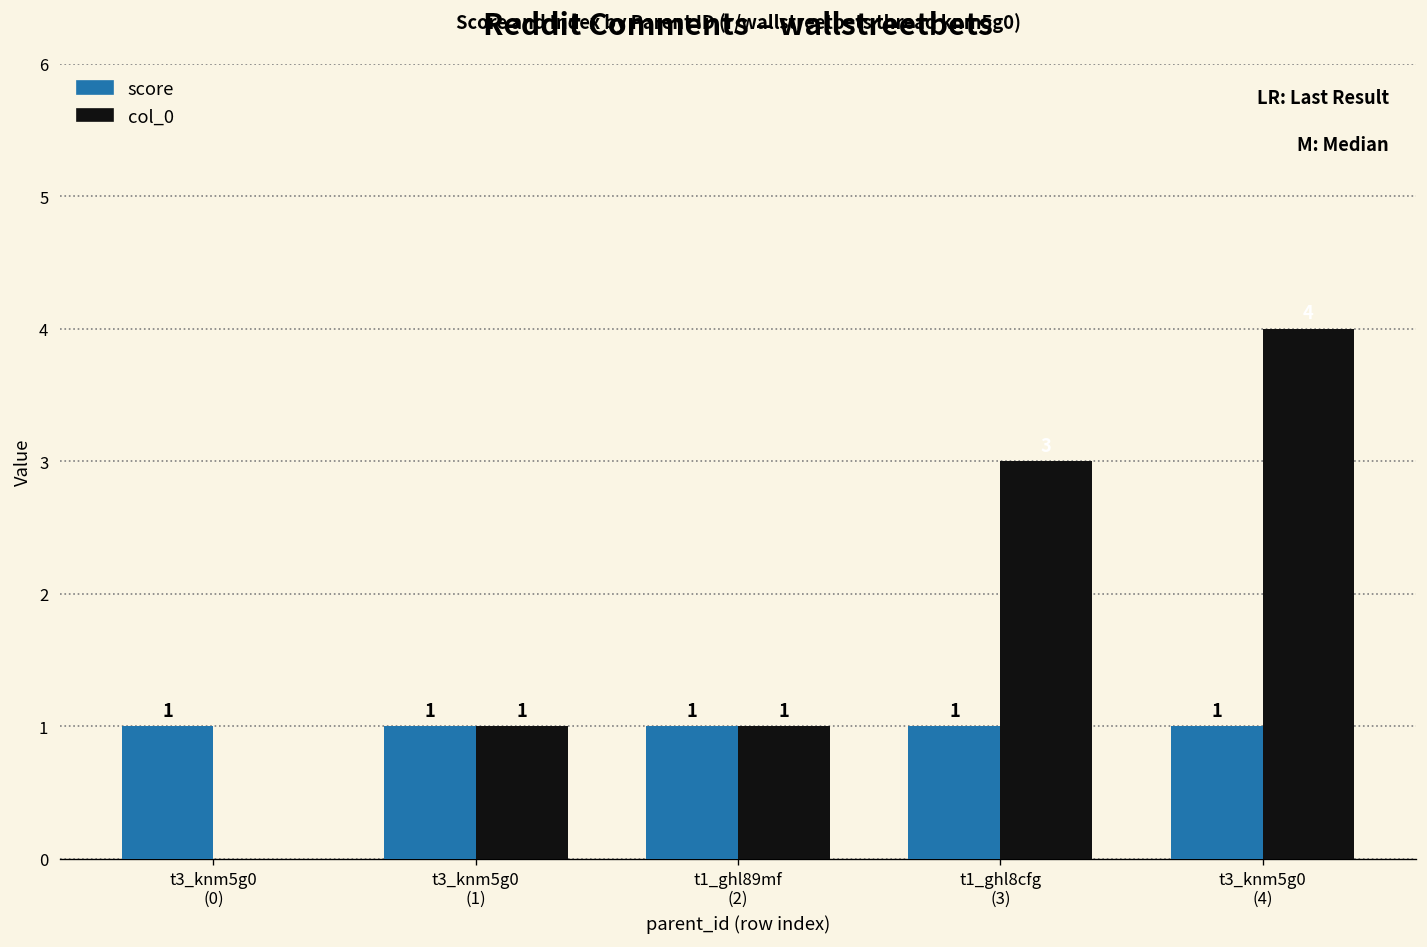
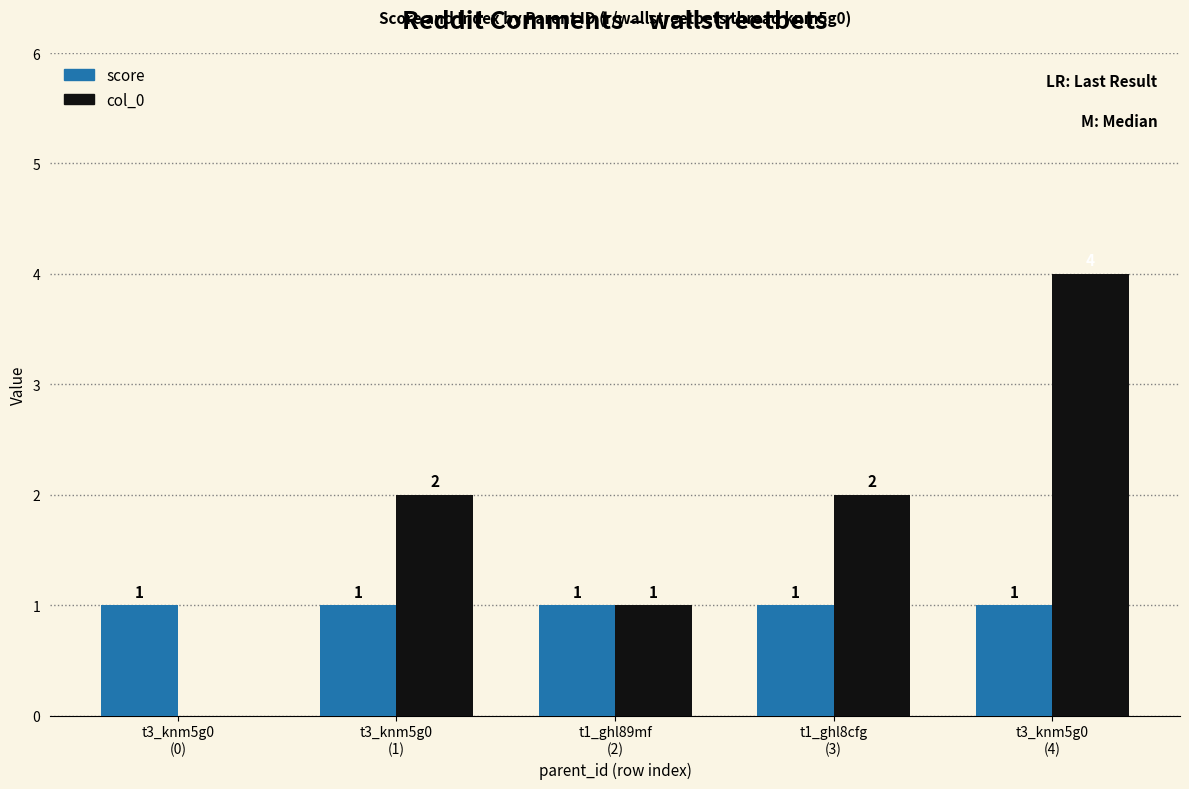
  {
    "score": {
      "t3_knm5g0 (0)": 1,
      "t3_knm5g0 (1)": 1,
      "t1_ghl89mf (2)": 1,
      "t1_ghl8cfg (3)": 1,
      "t3_knm5g0 (4)": 1
    },
    "col_0": {
-     "t3_knm5g0 (1)": 1,
+     "t3_knm5g0 (1)": 2,
      "t1_ghl89mf (2)": 1,
-     "t1_ghl8cfg (3)": 3
+     "t1_ghl8cfg (3)": 2
    }
  }
